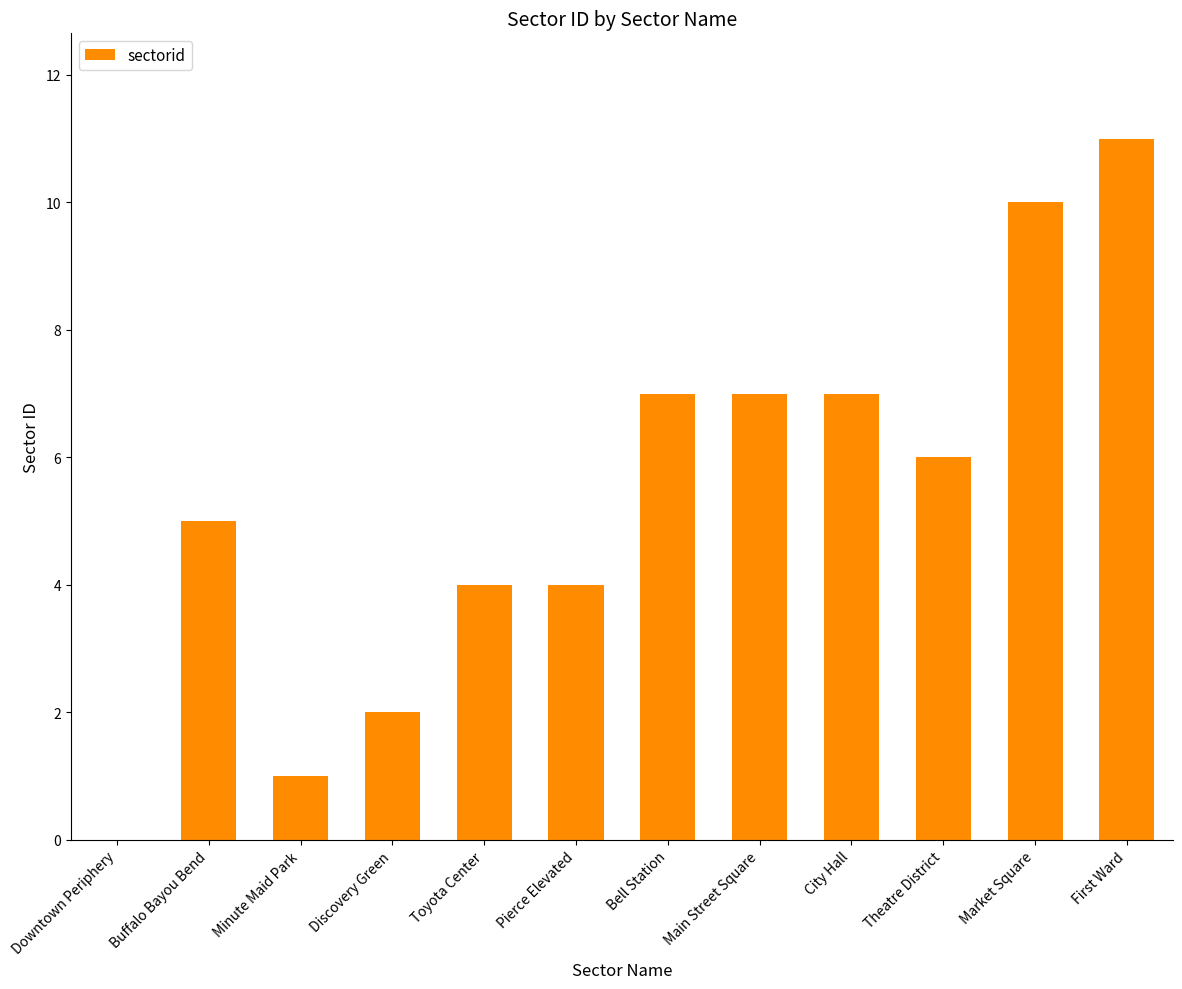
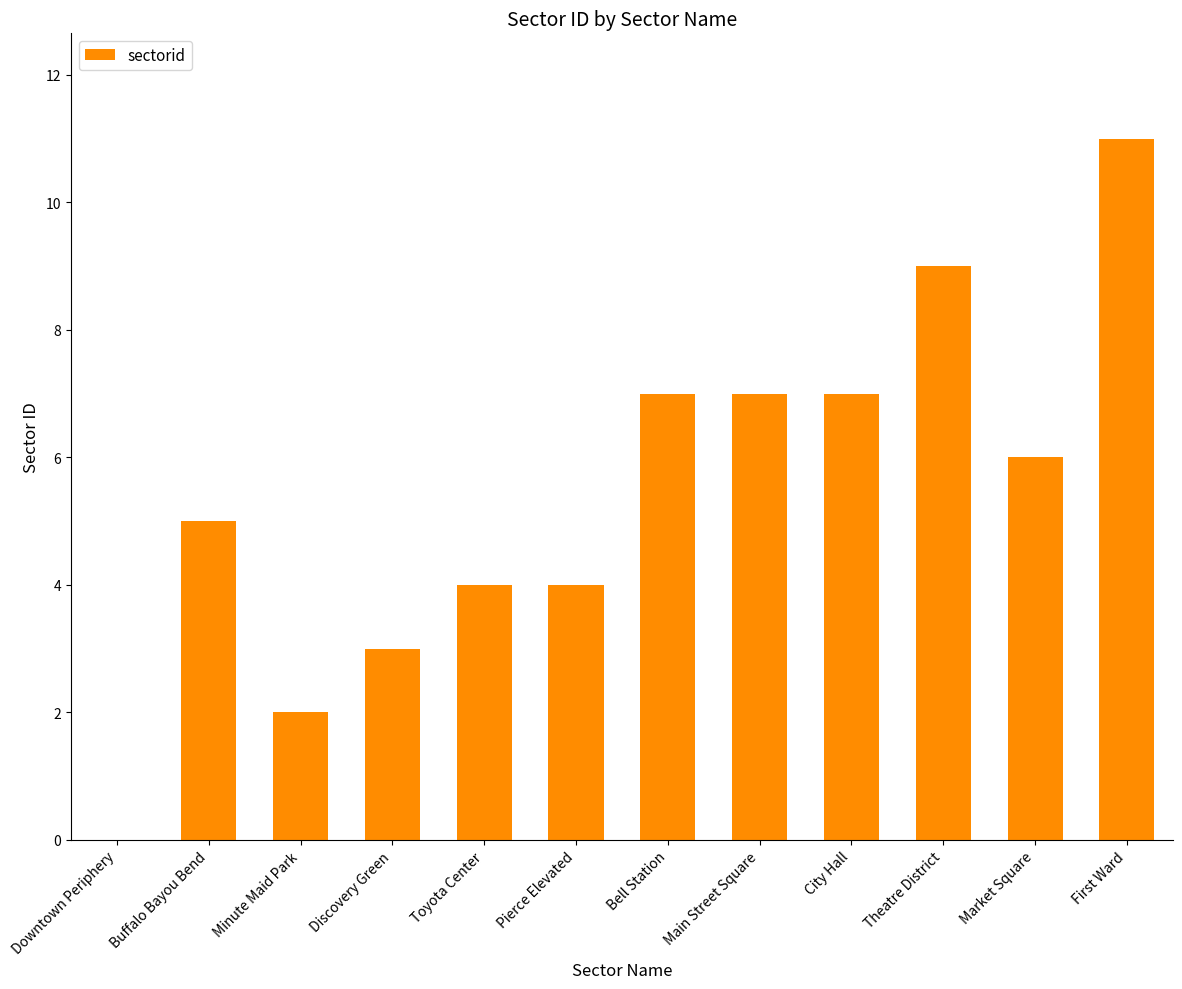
  {
    "Downtown Periphery": 0,
    "Buffalo Bayou Bend": 5,
-   "Minute Maid Park": 1,
-   "Discovery Green": 2,
+   "Minute Maid Park": 2,
+   "Discovery Green": 3,
    "Toyota Center": 4,
    "Pierce Elevated": 4,
    "Bell Station": 7,
    "Main Street Square": 7,
    "City Hall": 7,
-   "Theatre District": 6,
-   "Market Square": 10,
+   "Theatre District": 9,
+   "Market Square": 6,
    "First Ward": 11
  }
